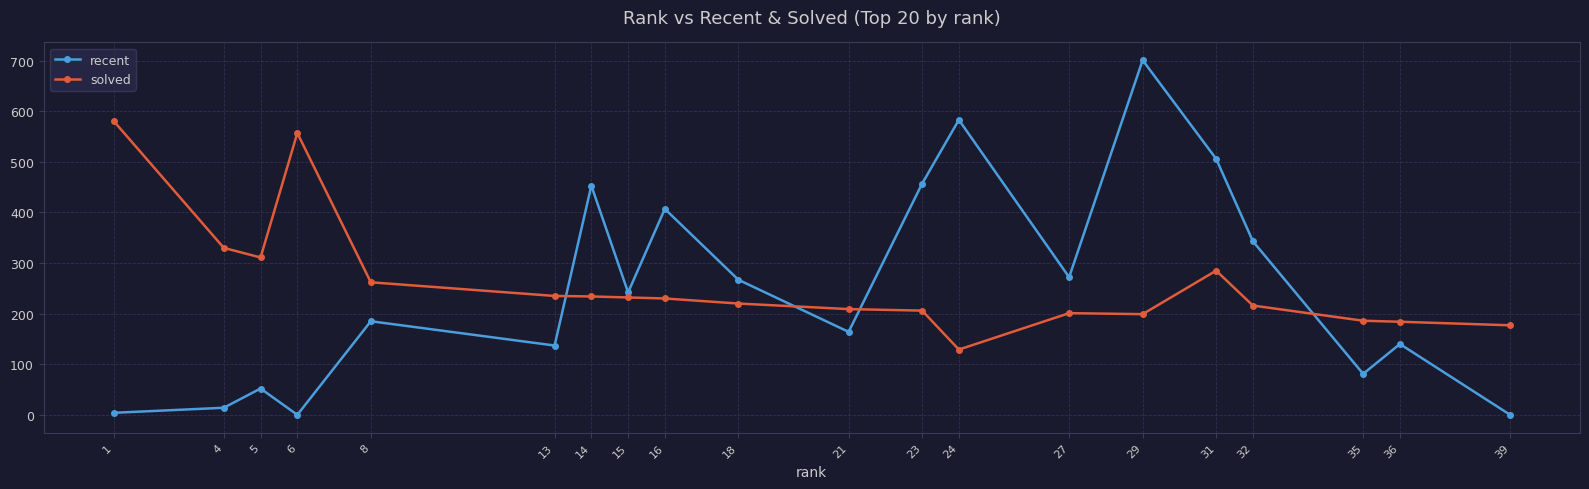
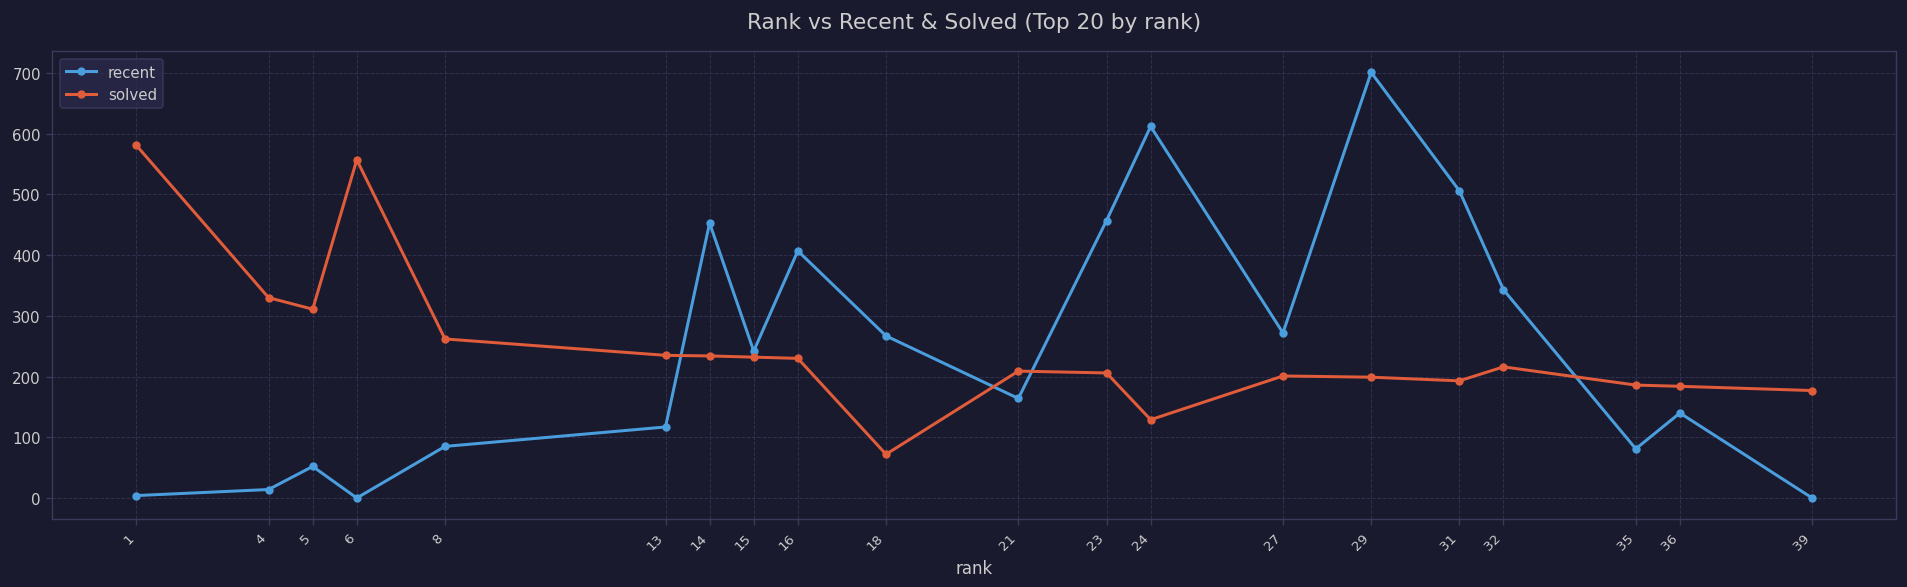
  {
    "recent": {
      "1": 0,
      "4": 10,
      "5": 50,
      "6": 0,
-     "8": 190,
-     "13": 140,
+     "8": 90,
+     "13": 120,
      "14": 450,
      "15": 240,
      "16": 410,
      "18": 270,
      "21": 160,
      "23": 460,
-     "24": 580,
+     "24": 610,
      "27": 270,
      "29": 700,
      "31": 510,
      "32": 340,
      "35": 80,
      "36": 140,
      "39": 0
    },
    "solved": {
      "1": 580,
      "4": 330,
      "5": 310,
      "6": 560,
      "8": 260,
      "13": 240,
      "14": 230,
      "15": 230,
      "16": 230,
-     "18": 220,
+     "18": 70,
      "21": 210,
      "23": 210,
      "24": 130,
      "27": 200,
      "29": 200,
-     "31": 290,
+     "31": 190,
      "32": 220,
      "35": 190,
      "36": 180,
      "39": 180
    }
  }
